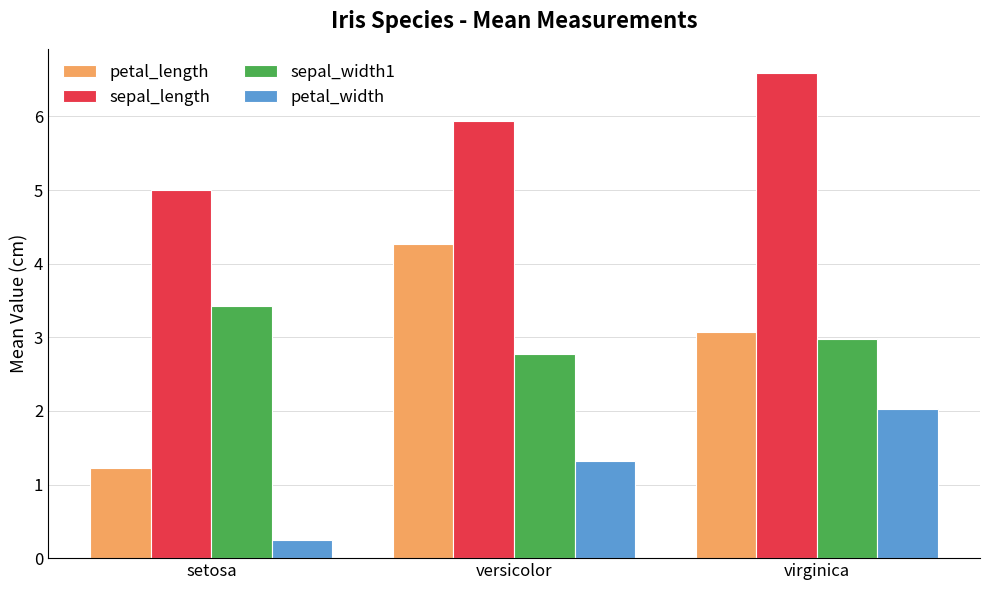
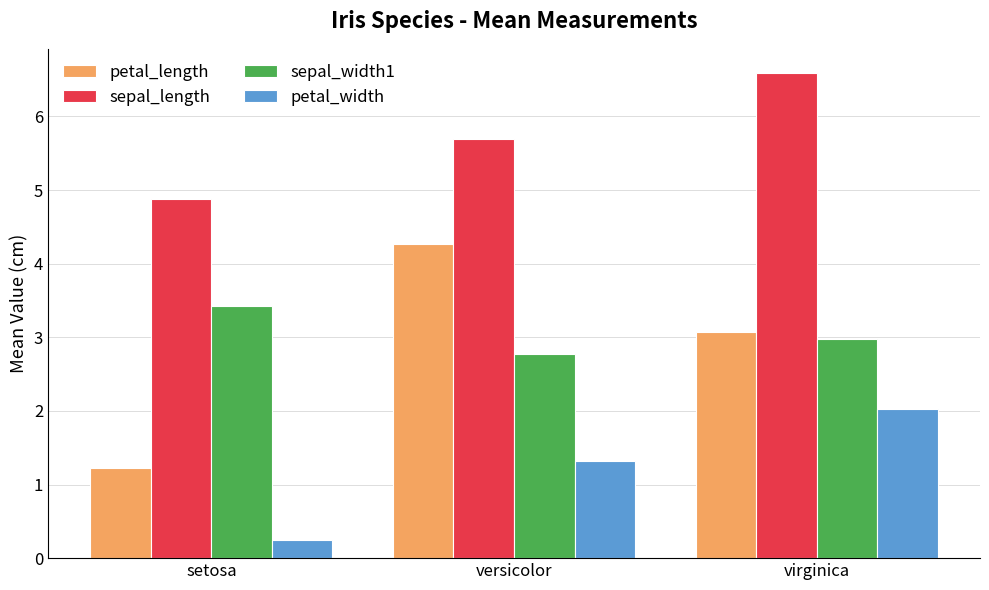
  {
    "petal_length": {
      "setosa": 1.2,
      "versicolor": 4.3,
      "virginica": 3.1
    },
    "sepal_length": {
-     "setosa": 5.0,
-     "versicolor": 5.9,
+     "setosa": 4.9,
+     "versicolor": 5.7,
      "virginica": 6.6
    },
    "sepal_width1": {
      "setosa": 3.4,
      "versicolor": 2.8,
      "virginica": 3.0
    },
    "petal_width": {
      "setosa": 0.2,
      "versicolor": 1.3,
      "virginica": 2.0
    }
  }
